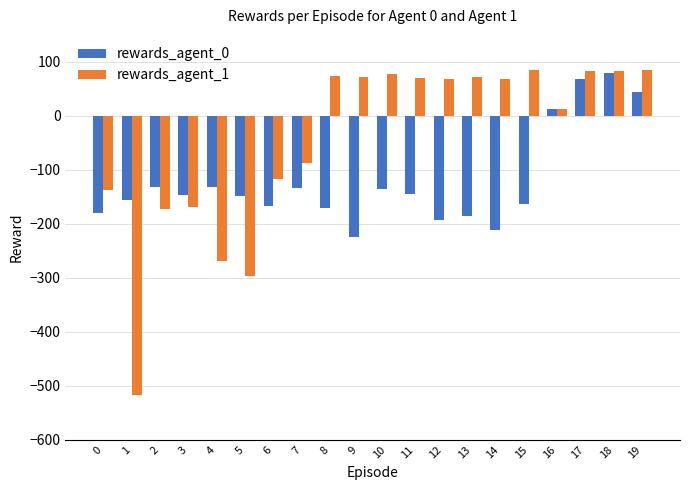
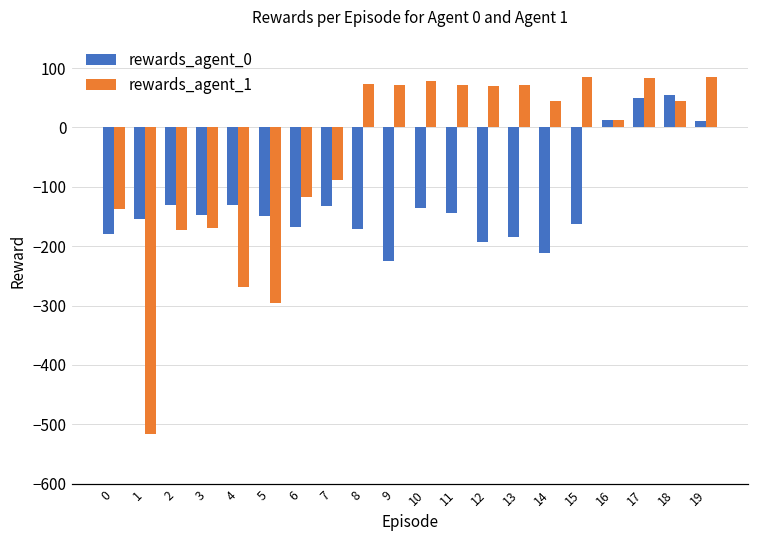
  {
    "rewards_agent_0": {
      "0": -180,
      "1": -160,
      "2": -130,
      "3": -150,
      "4": -130,
      "5": -150,
      "6": -170,
      "7": -130,
      "8": -170,
      "9": -230,
      "10": -140,
      "11": -140,
      "12": -190,
      "13": -190,
      "14": -210,
      "15": -160,
      "16": 10,
-     "17": 70,
-     "18": 80,
-     "19": 50
+     "17": 50,
+     "18": 50,
+     "19": 10
    },
    "rewards_agent_1": {
      "0": -140,
      "1": -520,
      "2": -170,
      "3": -170,
      "4": -270,
      "5": -300,
      "6": -120,
      "7": -90,
      "8": 70,
      "9": 70,
      "10": 80,
      "11": 70,
      "12": 70,
      "13": 70,
-     "14": 70,
+     "14": 50,
      "15": 90,
      "16": 10,
      "17": 80,
-     "18": 80,
+     "18": 40,
      "19": 90
    }
  }
